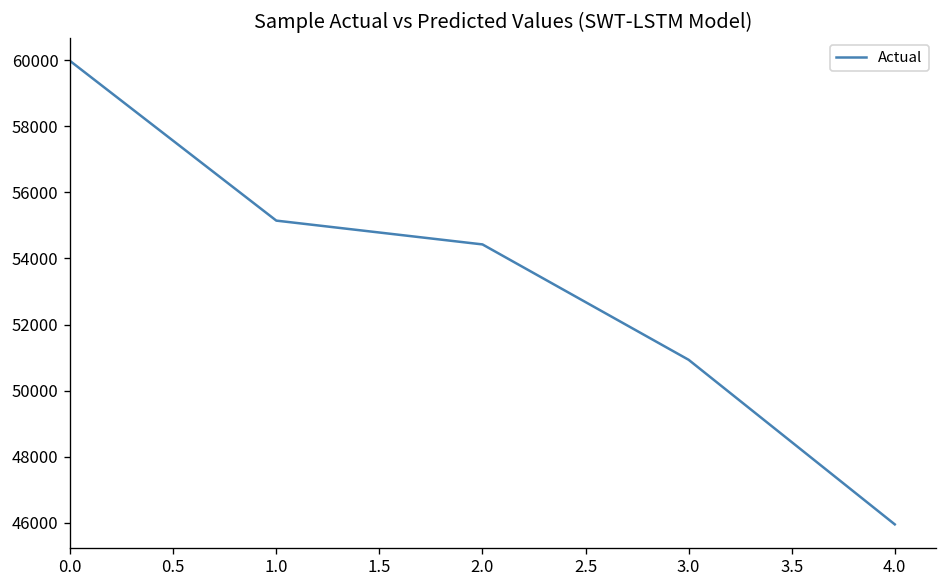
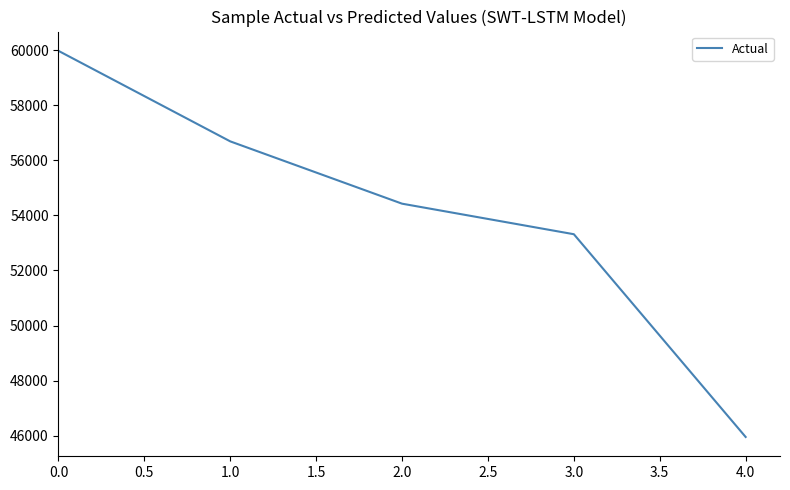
  {
    "0.0": 60000,
-   "1.0": 55100,
+   "1.0": 56700,
    "2.0": 54400,
-   "3.0": 50900,
+   "3.0": 53300,
    "4.0": 46000
  }
